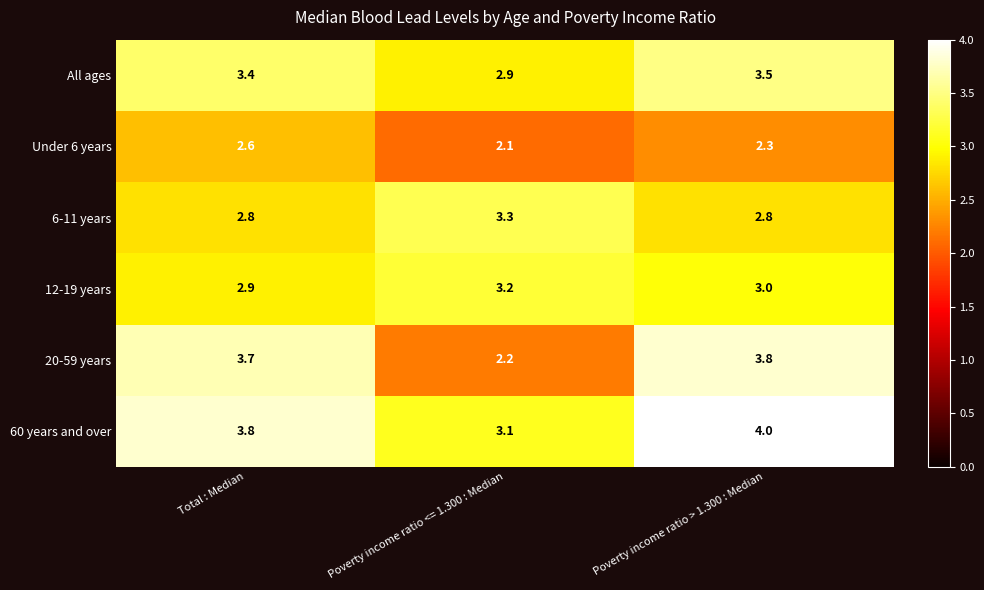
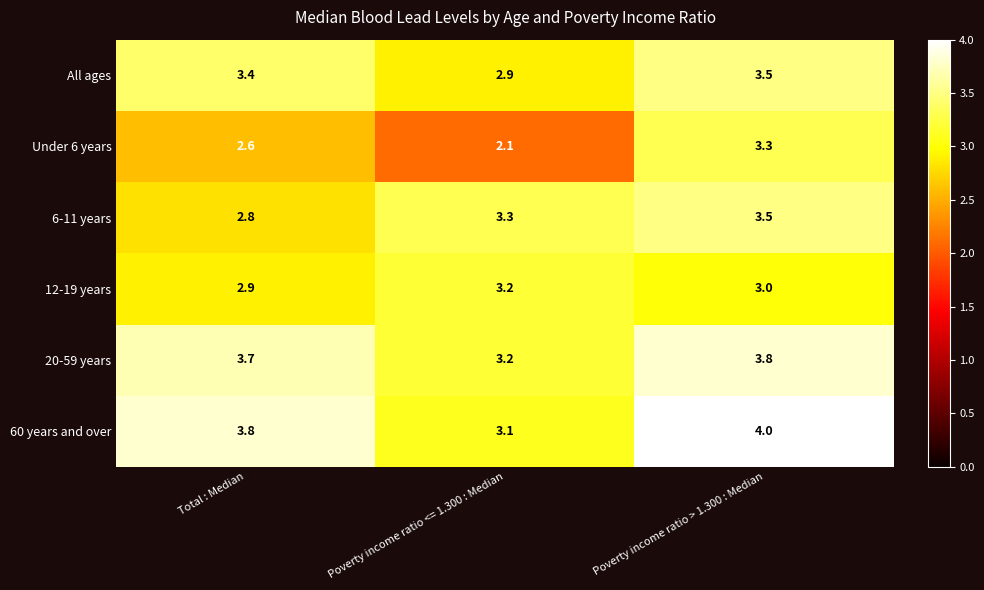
  {
    "All ages": {
      "Total : Median": 3.4,
      "Poverty income ratio <= 1.300 : Median": 2.9,
      "Poverty income ratio > 1.300 : Median": 3.5
    },
    "Under 6 years": {
      "Total : Median": 2.6,
      "Poverty income ratio <= 1.300 : Median": 2.1,
-     "Poverty income ratio > 1.300 : Median": 2.3
+     "Poverty income ratio > 1.300 : Median": 3.3
    },
    "6-11 years": {
      "Total : Median": 2.8,
      "Poverty income ratio <= 1.300 : Median": 3.3,
-     "Poverty income ratio > 1.300 : Median": 2.8
+     "Poverty income ratio > 1.300 : Median": 3.5
    },
    "12-19 years": {
      "Total : Median": 2.9,
      "Poverty income ratio <= 1.300 : Median": 3.2,
      "Poverty income ratio > 1.300 : Median": 3.0
    },
    "20-59 years": {
      "Total : Median": 3.7,
-     "Poverty income ratio <= 1.300 : Median": 2.2,
+     "Poverty income ratio <= 1.300 : Median": 3.2,
      "Poverty income ratio > 1.300 : Median": 3.8
    },
    "60 years and over": {
      "Total : Median": 3.8,
      "Poverty income ratio <= 1.300 : Median": 3.1,
      "Poverty income ratio > 1.300 : Median": 4.0
    }
  }
